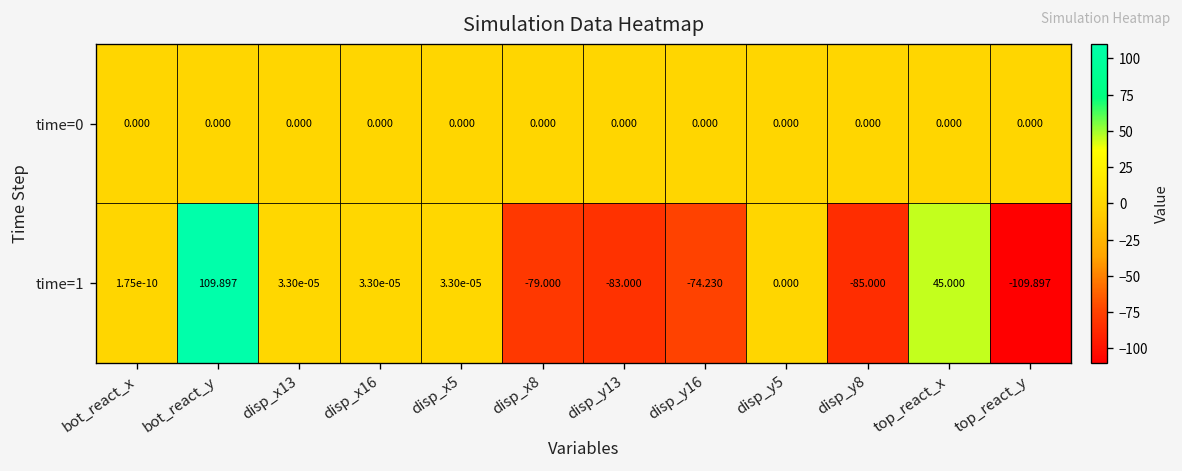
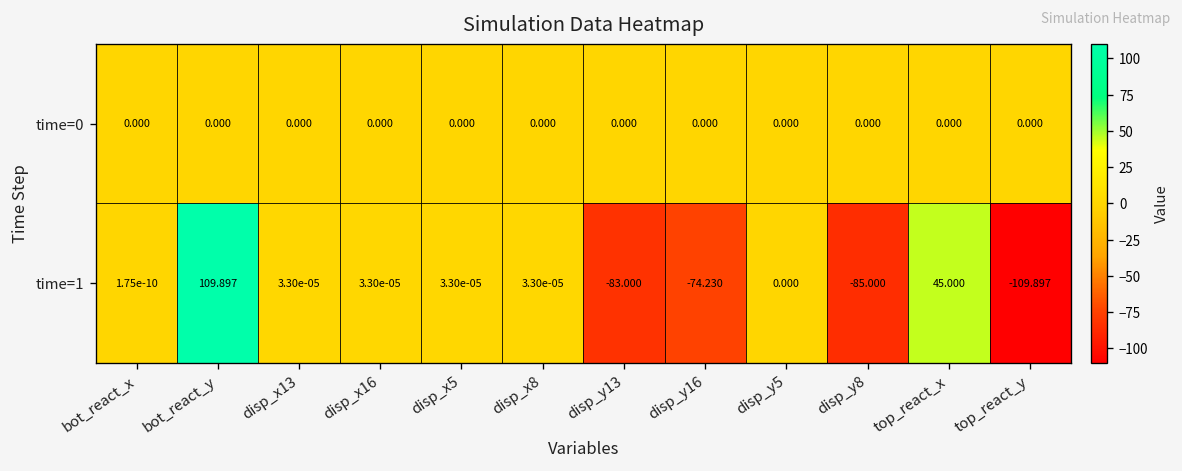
  {
    "time=0": {
      "bot_react_x": "0.000",
      "bot_react_y": "0.000",
      "disp_x13": "0.000",
      "disp_x16": "0.000",
      "disp_x5": "0.000",
      "disp_x8": "0.000",
      "disp_y13": "0.000",
      "disp_y16": "0.000",
      "disp_y5": "0.000",
      "disp_y8": "0.000",
      "top_react_x": "0.000",
      "top_react_y": "0.000"
    },
    "time=1": {
      "bot_react_x": "1.75e-10",
      "bot_react_y": "109.897",
      "disp_x13": "3.30e-05",
      "disp_x16": "3.30e-05",
      "disp_x5": "3.30e-05",
-     "disp_x8": "-79.000",
+     "disp_x8": "3.30e-05",
      "disp_y13": "-83.000",
      "disp_y16": "-74.230",
      "disp_y5": "0.000",
      "disp_y8": "-85.000",
      "top_react_x": "45.000",
      "top_react_y": "-109.897"
    }
  }
